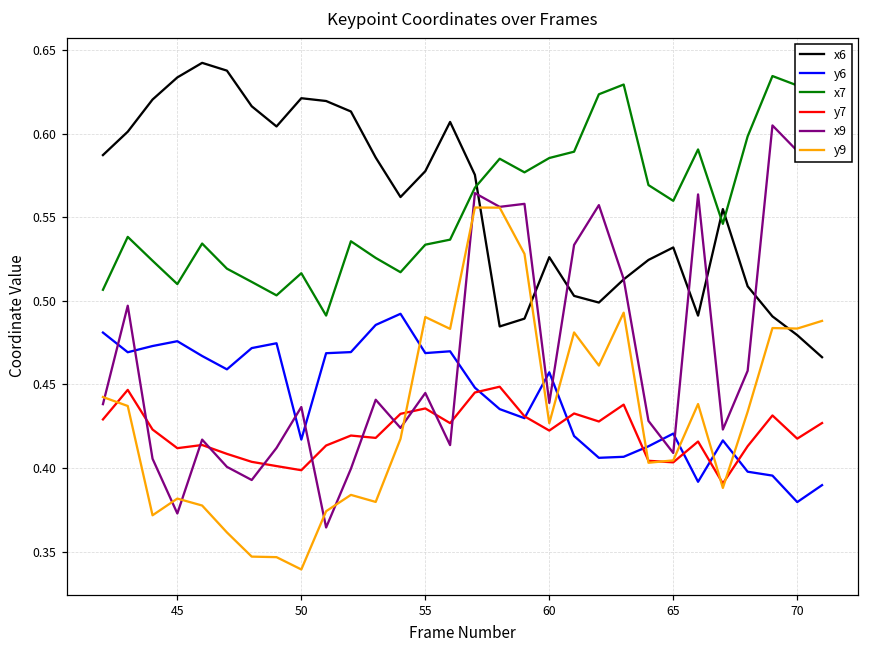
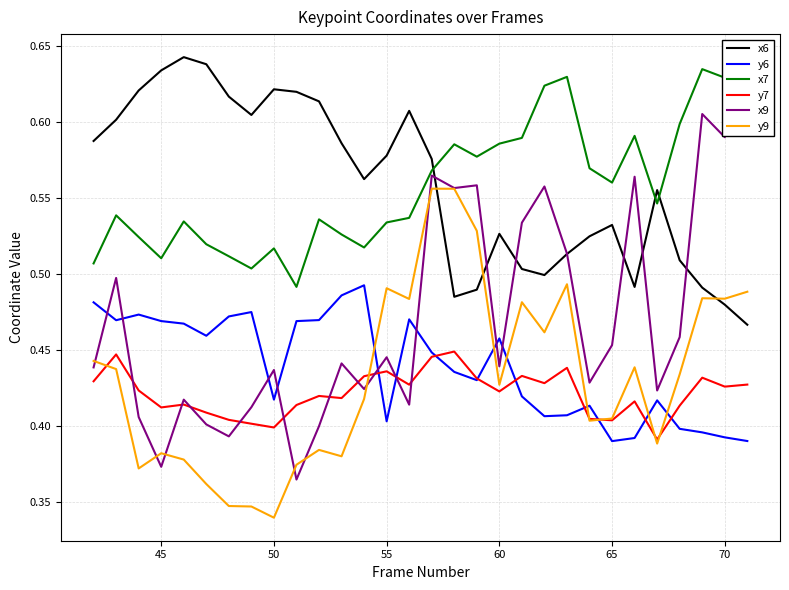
  {
    "x6": {
      "45": 0.634,
      "50": 0.621,
      "55": 0.578,
      "60": 0.526,
      "65": 0.532,
      "70": 0.480
    },
    "y6": {
-     "45": 0.476,
+     "45": 0.469,
      "50": 0.417,
-     "55": 0.469,
+     "55": 0.403,
      "60": 0.457,
-     "65": 0.421,
-     "70": 0.380
+     "65": 0.390,
+     "70": 0.392
    },
    "x7": {
      "45": 0.510,
      "50": 0.517,
      "55": 0.534,
      "60": 0.585,
      "65": 0.560
    },
    "y7": {
      "45": 0.412,
      "50": 0.399,
      "55": 0.436,
      "60": 0.422,
-     "70": 0.418
+     "70": 0.426
    },
    "x9": {
      "45": 0.373,
      "50": 0.437,
      "55": 0.445,
      "60": 0.439,
-     "65": 0.409,
+     "65": 0.453,
      "70": 0.590
    },
    "y9": {
      "45": 0.382,
      "50": 0.339,
      "55": 0.490,
      "60": 0.427,
      "70": 0.483
    }
  }
